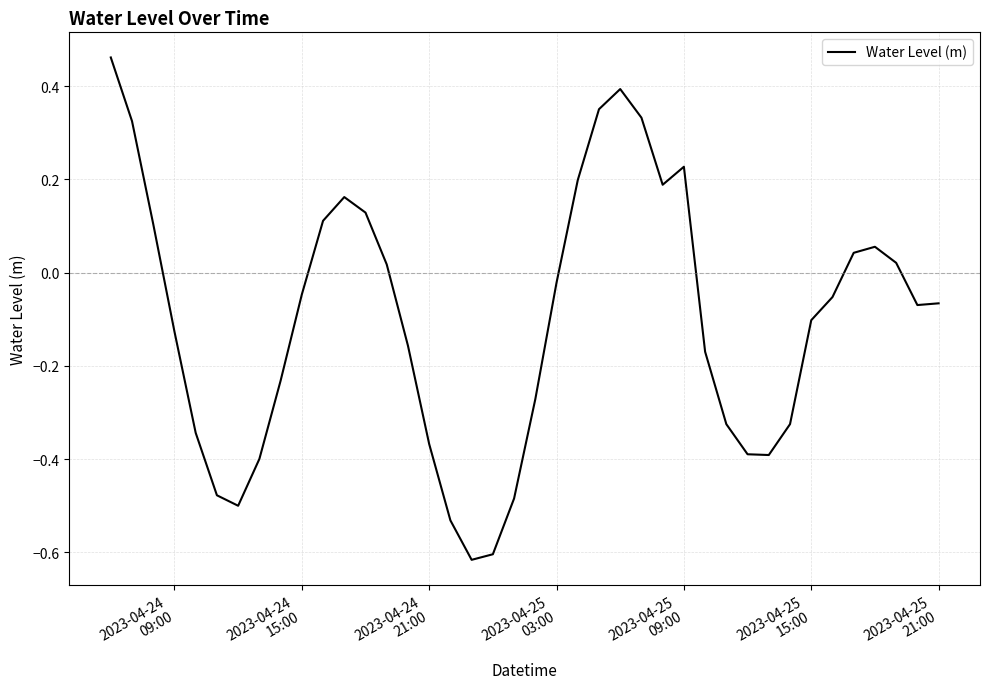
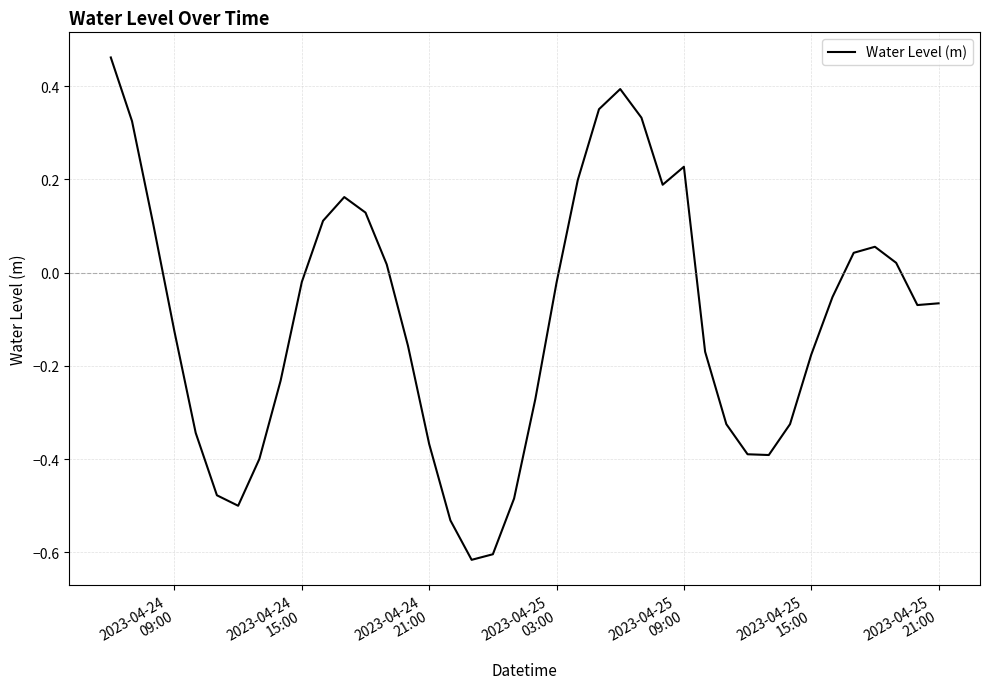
  {
    "2023-04-24 09:00": -0.13,
-   "2023-04-24 15:00": -0.05,
+   "2023-04-24 15:00": -0.02,
    "2023-04-24 21:00": -0.37,
    "2023-04-25 03:00": -0.02,
    "2023-04-25 09:00": 0.23,
-   "2023-04-25 15:00": -0.10,
+   "2023-04-25 15:00": -0.18,
    "2023-04-25 21:00": -0.07
  }
